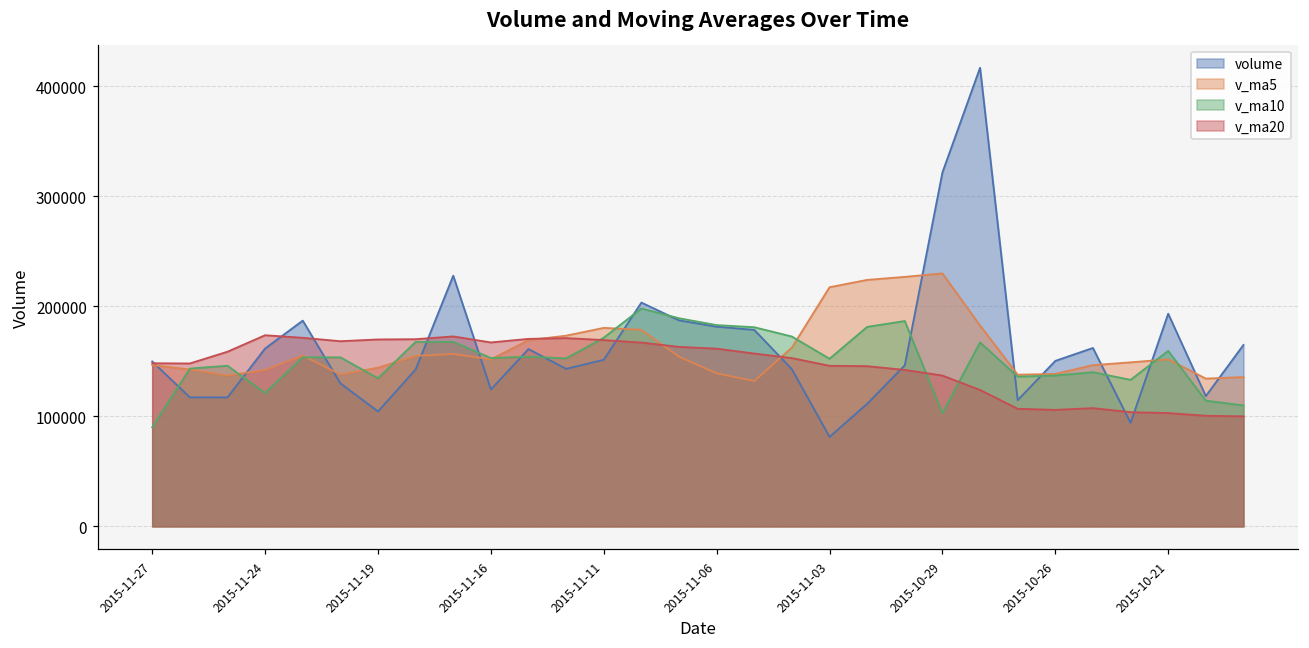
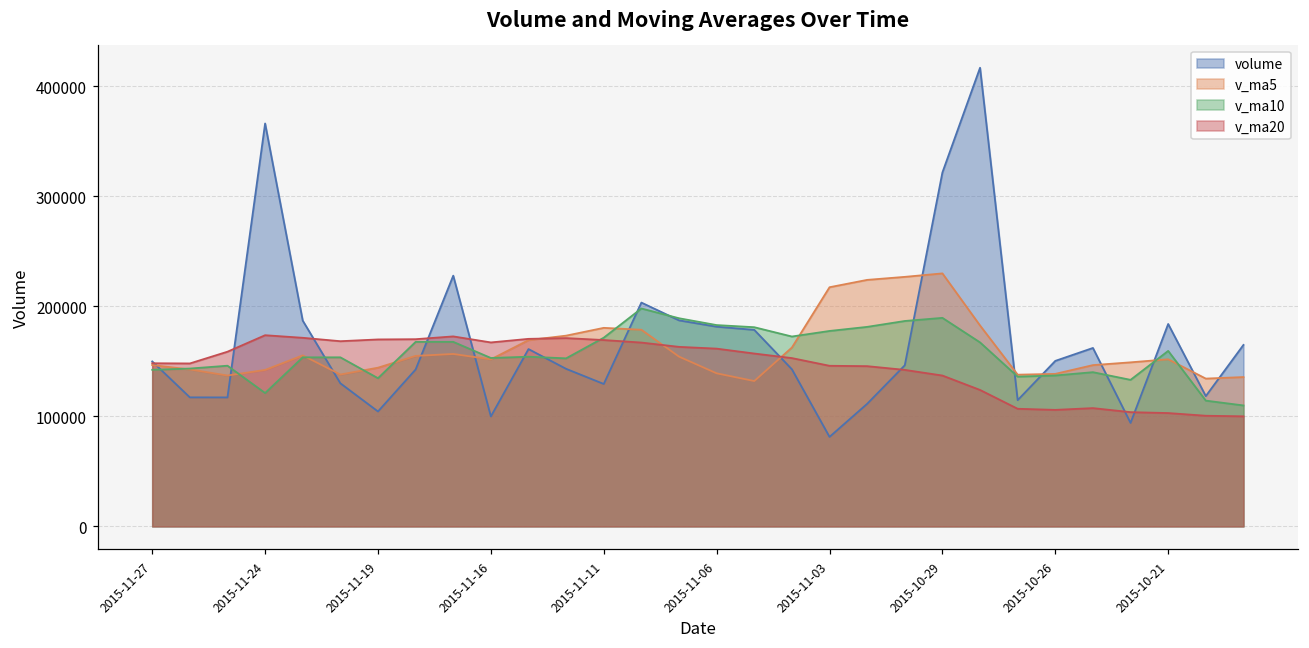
  {
    "volume": {
-     "2015-11-24": 162000,
+     "2015-11-24": 366000,
      "2015-11-19": 104000,
-     "2015-11-16": 124000,
-     "2015-11-11": 151000,
+     "2015-11-16": 100000,
+     "2015-11-11": 129000,
      "2015-11-03": 81000,
      "2015-10-29": 322000,
      "2015-10-26": 150000,
-     "2015-10-21": 193000
+     "2015-10-21": 184000
    },
    "v_ma10": {
-     "2015-11-27": 90000,
+     "2015-11-27": 142000,
      "2015-11-24": 121000,
      "2015-11-19": 135000,
-     "2015-11-03": 152000,
-     "2015-10-29": 103000,
+     "2015-11-03": 178000,
+     "2015-10-29": 190000,
      "2015-10-21": 159000
    }
  }
